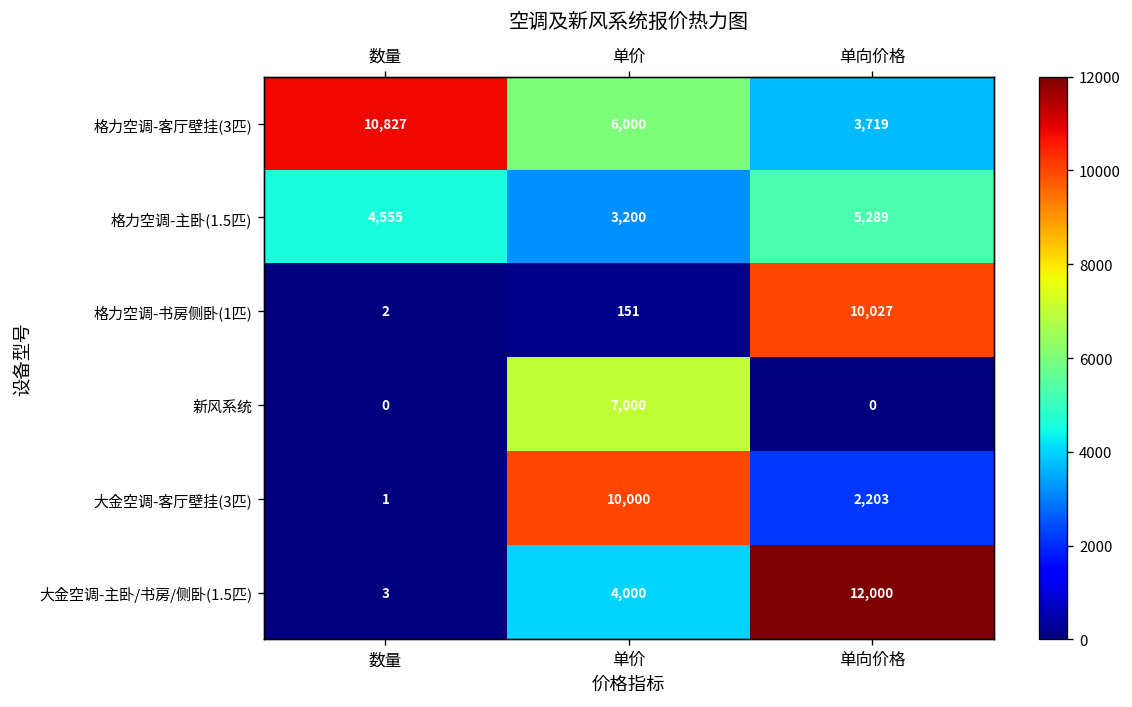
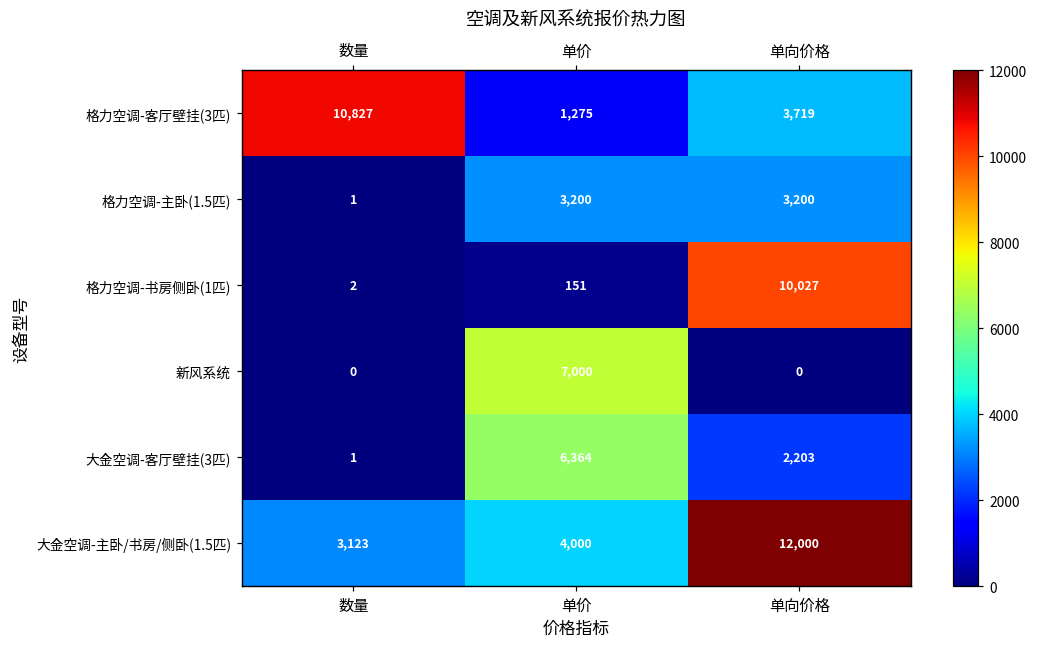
  {
    "格力空调-客厅壁挂(3匹)": {
      "数量": "10,827",
-     "单价": "6,000",
+     "单价": "1,275",
      "单向价格": "3,719"
    },
    "格力空调-主卧(1.5匹)": {
-     "数量": "4,555",
+     "数量": "1",
      "单价": "3,200",
-     "单向价格": "5,289"
+     "单向价格": "3,200"
    },
    "格力空调-书房侧卧(1匹)": {
      "数量": "2",
      "单价": "151",
      "单向价格": "10,027"
    },
    "新风系统": {
      "数量": "0",
      "单价": "7,000",
      "单向价格": "0"
    },
    "大金空调-客厅壁挂(3匹)": {
      "数量": "1",
-     "单价": "10,000",
+     "单价": "6,364",
      "单向价格": "2,203"
    },
    "大金空调-主卧/书房/侧卧(1.5匹)": {
-     "数量": "3",
+     "数量": "3,123",
      "单价": "4,000",
      "单向价格": "12,000"
    }
  }
